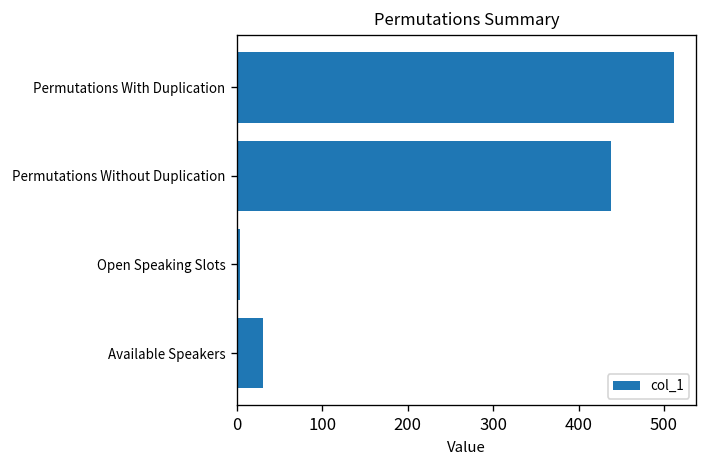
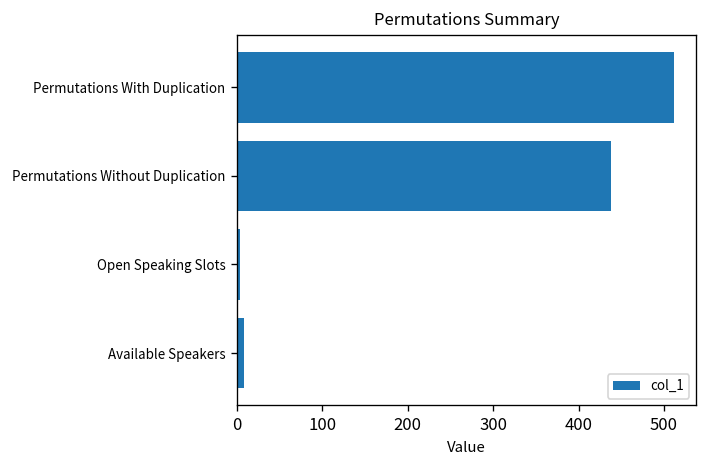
  {
    "Permutations With Duplication": 510,
    "Permutations Without Duplication": 440,
-   "Available Speakers": 30
+   "Available Speakers": 10
  }
